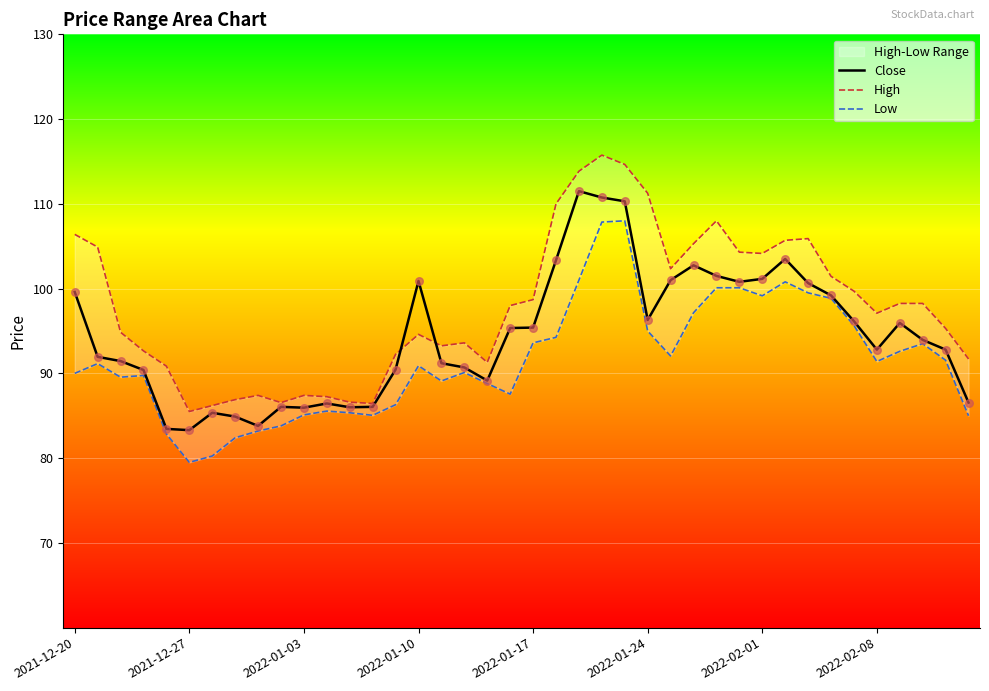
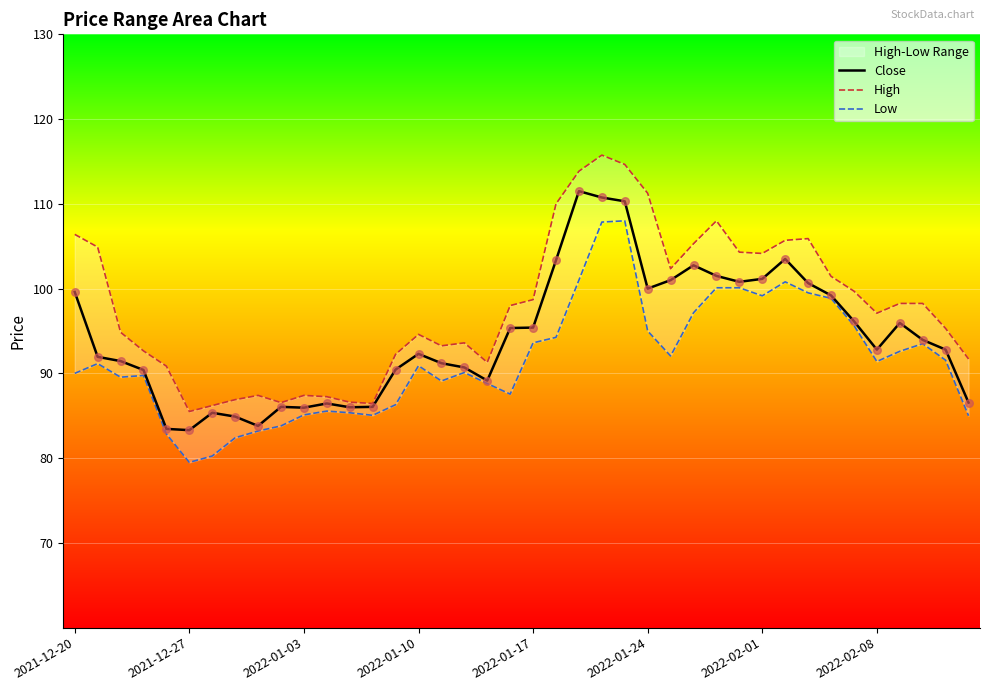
  {
    "Close": {
      "2021-12-20": 100,
      "2021-12-27": 83,
      "2022-01-03": 86,
-     "2022-01-10": 101,
+     "2022-01-10": 92,
      "2022-01-17": 95,
-     "2022-01-24": 96,
+     "2022-01-24": 100,
      "2022-02-01": 101,
      "2022-02-08": 93
    }
  }
